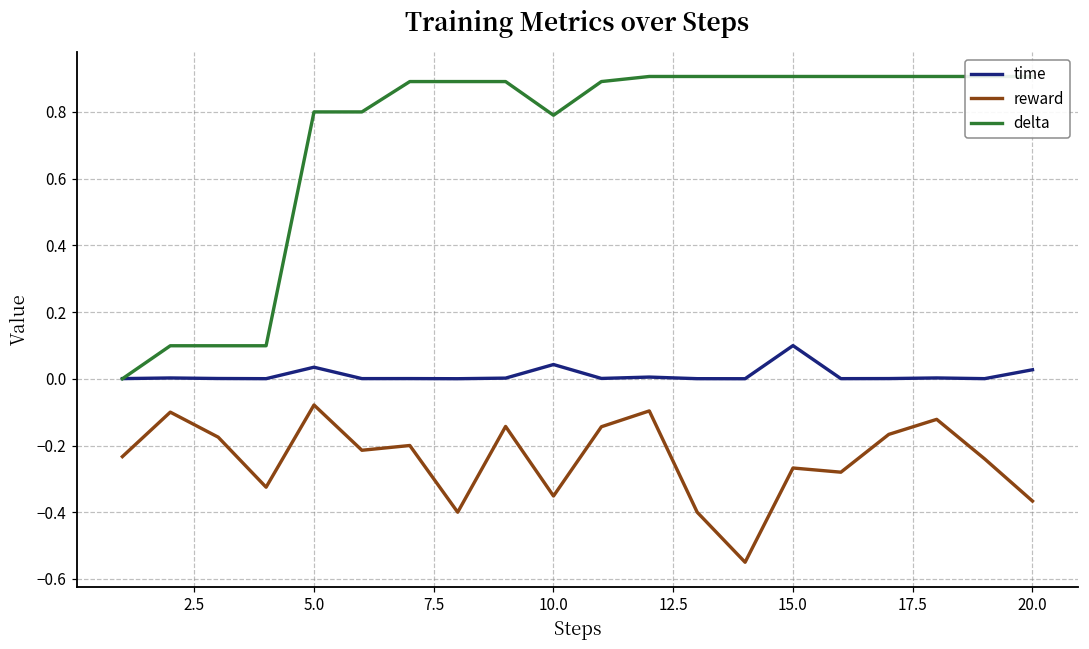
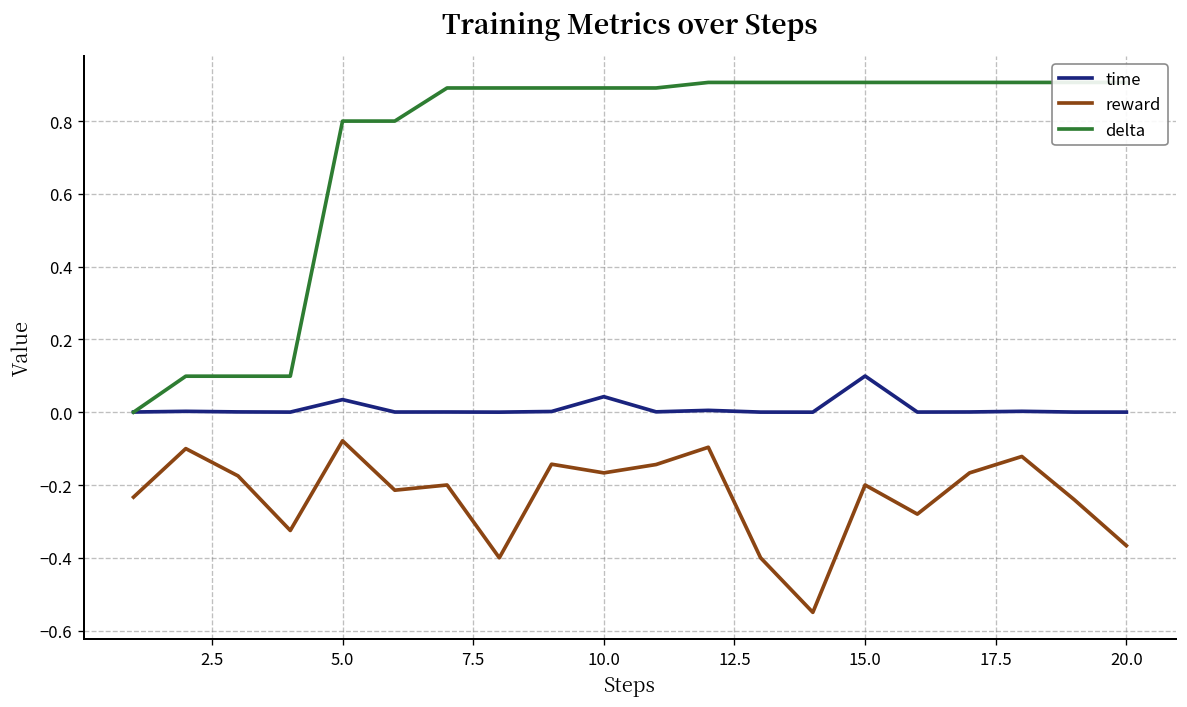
  {
    "time": {
      "5.0": 0.03,
      "10.0": 0.04,
      "15.0": 0.10,
-     "20.0": 0.03
+     "20.0": 0.00
    },
    "reward": {
      "5.0": -0.08,
-     "10.0": -0.35,
-     "15.0": -0.27,
+     "10.0": -0.17,
+     "15.0": -0.20,
      "20.0": -0.37
    },
    "delta": {
      "5.0": 0.80,
-     "10.0": 0.79,
+     "10.0": 0.89,
      "15.0": 0.91
    }
  }
